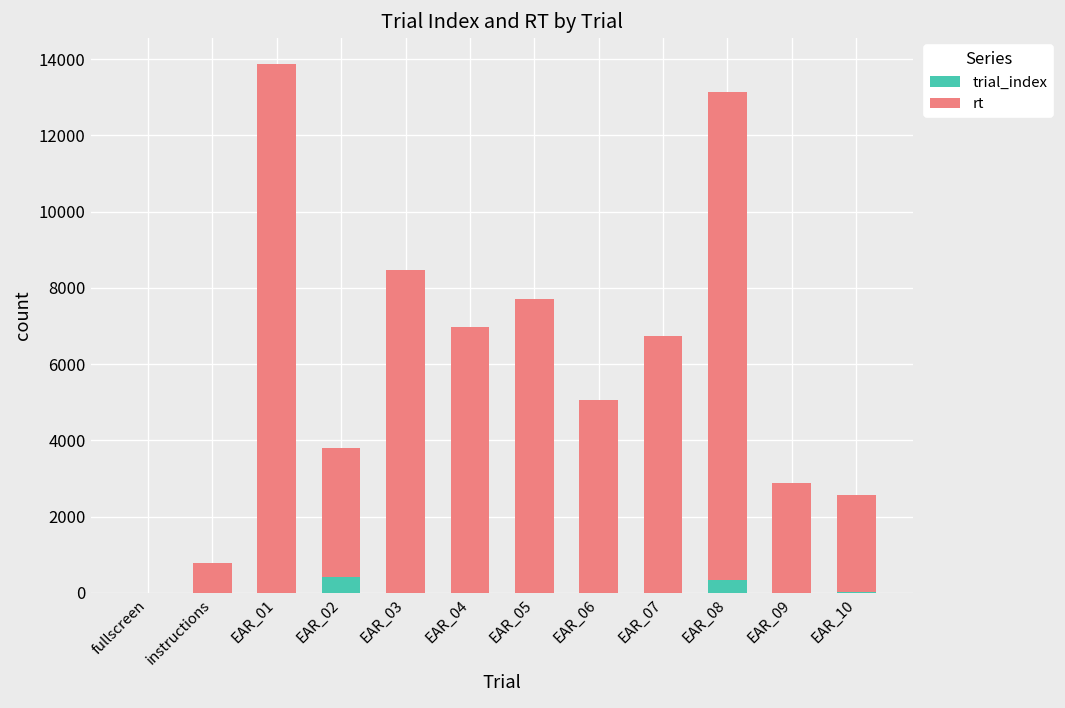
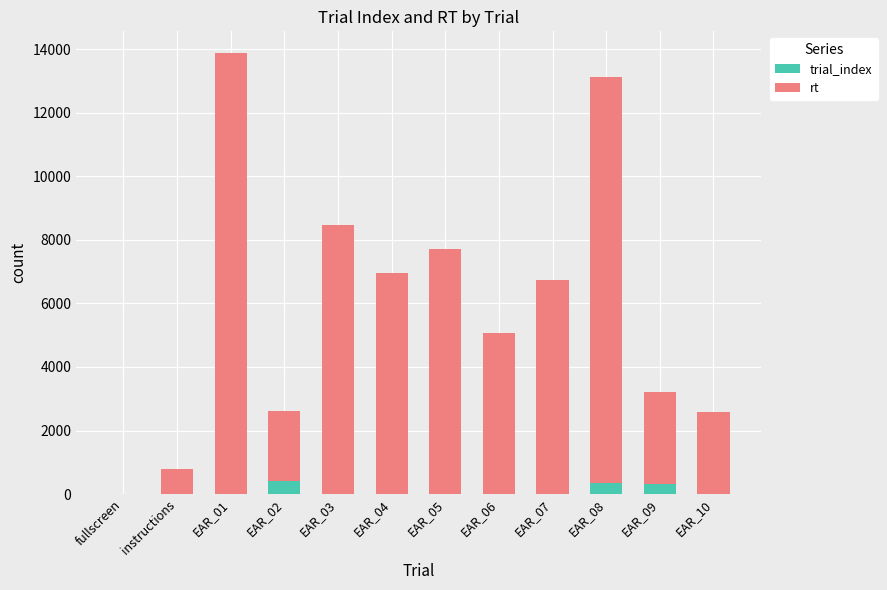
  {
    "trial_index": {
      "fullscreen": 0,
      "EAR_02": 400,
      "EAR_08": 300,
-     "EAR_09": 0
+     "EAR_09": 300
    },
    "rt": {
      "fullscreen": 0,
      "instructions": 800,
      "EAR_01": 13900,
-     "EAR_02": 3400,
+     "EAR_02": 2200,
      "EAR_03": 8500,
      "EAR_04": 7000,
      "EAR_05": 7700,
      "EAR_06": 5000,
      "EAR_07": 6700,
      "EAR_08": 12800,
      "EAR_09": 2900,
      "EAR_10": 2600
    }
  }
